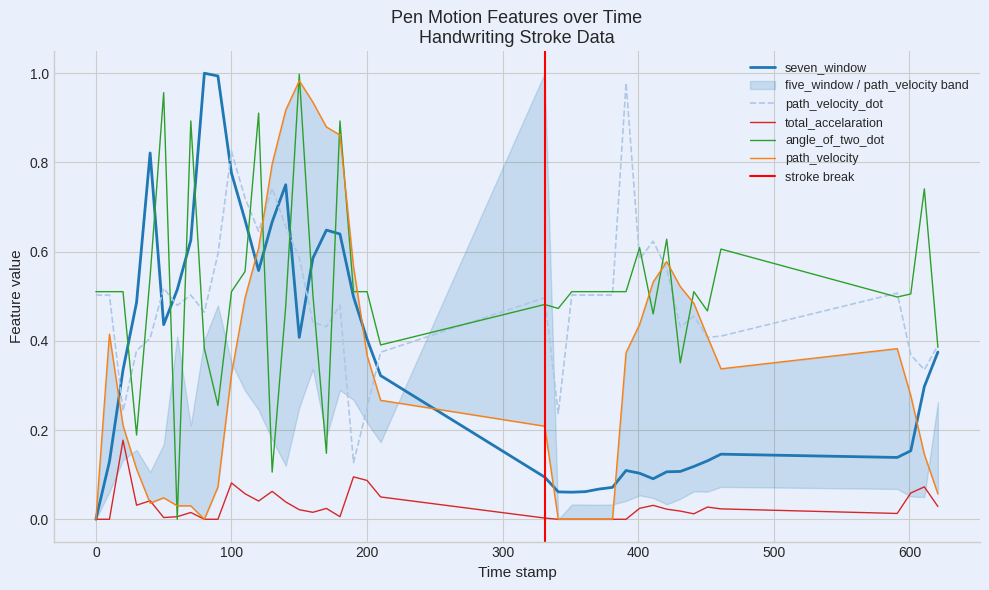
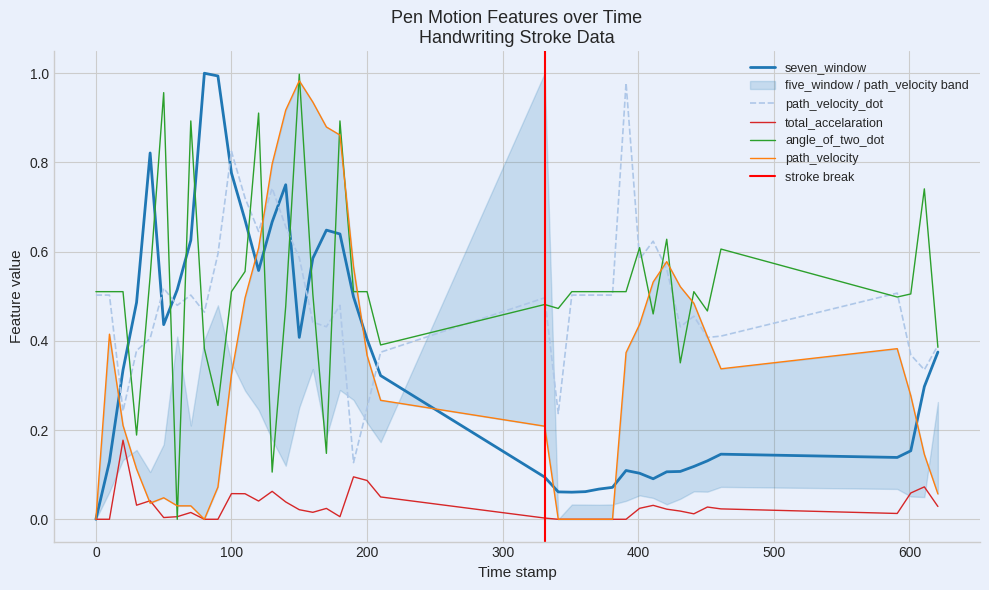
  {
    "total_accelaration": {
-     "100": 0.08,
+     "100": 0.06,
      "200": 0.09
    },
    "angle_of_two_dot": {
      "0": 0.51,
      "100": 0.51,
      "200": 0.51
    },
    "path_velocity": {
      "100": 0.33
    }
  }
